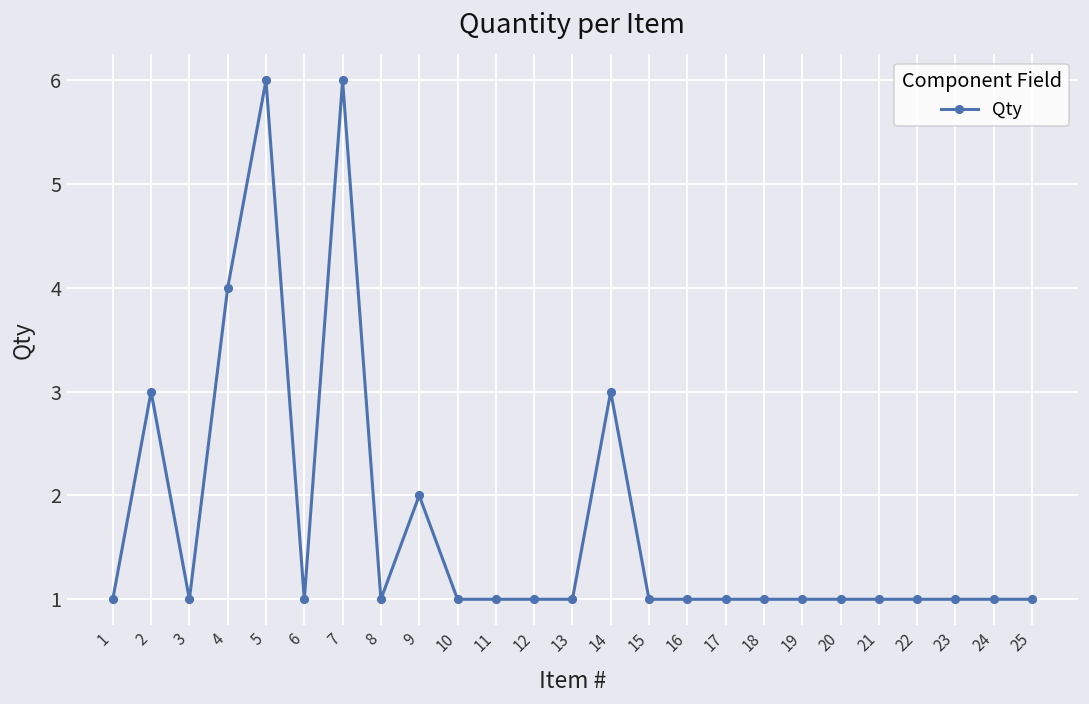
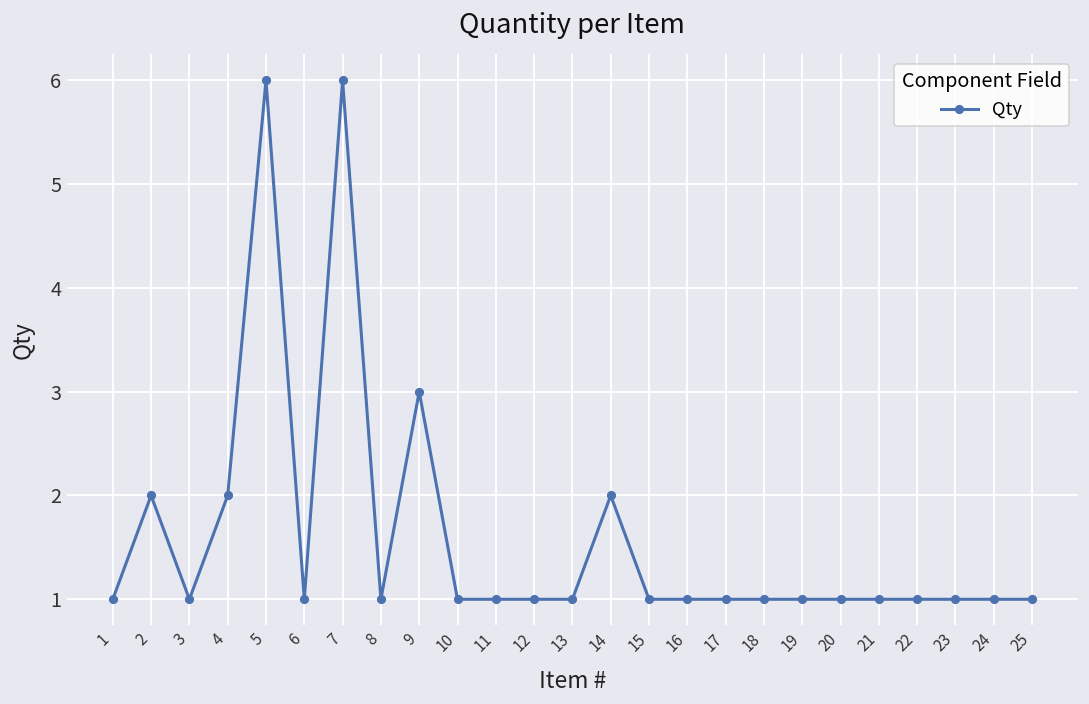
  {
    "1": 1,
-   "2": 3,
+   "2": 2,
    "3": 1,
-   "4": 4,
+   "4": 2,
    "5": 6,
    "6": 1,
    "7": 6,
    "8": 1,
-   "9": 2,
+   "9": 3,
    "10": 1,
    "11": 1,
    "12": 1,
    "13": 1,
-   "14": 3,
+   "14": 2,
    "15": 1,
    "16": 1,
    "17": 1,
    "18": 1,
    "19": 1,
    "20": 1,
    "21": 1,
    "22": 1,
    "23": 1,
    "24": 1,
    "25": 1
  }
